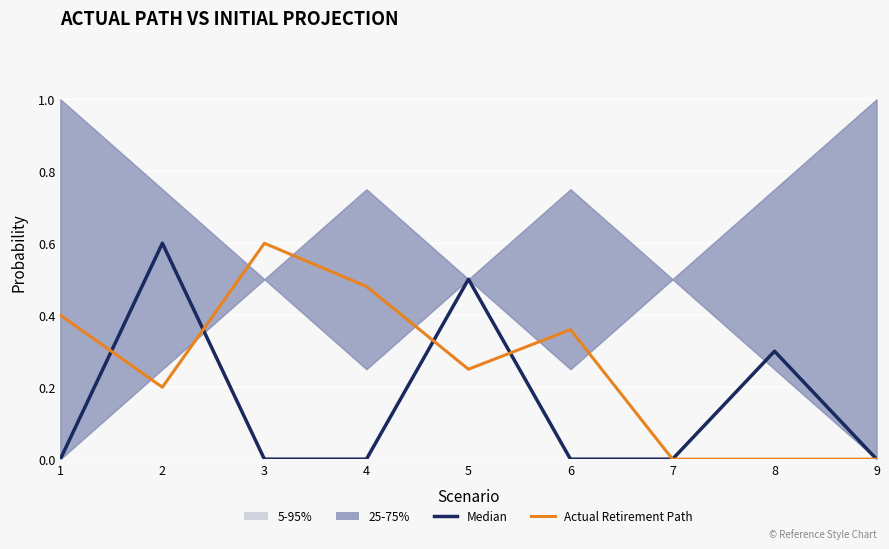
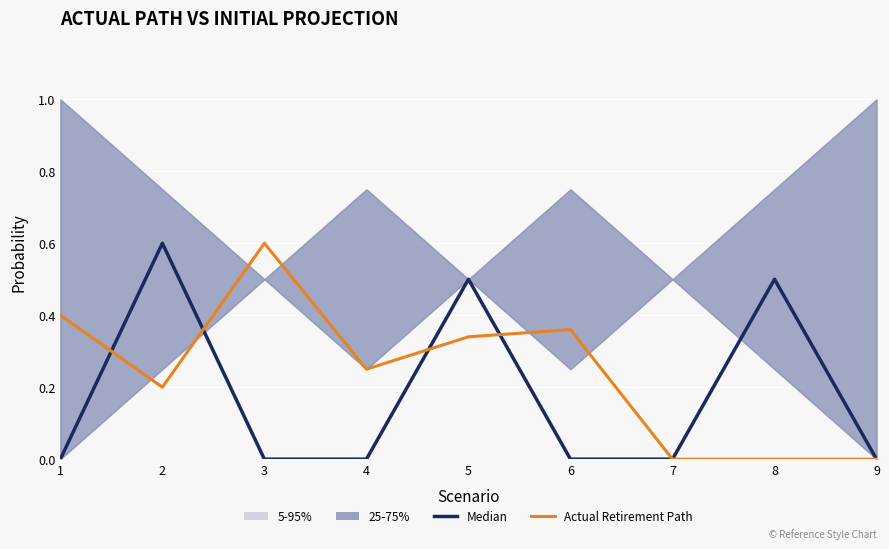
  {
    "Median": {
      "1": 0.0,
      "2": 0.6,
      "3": 0.0,
      "4": 0.0,
      "6": 0.0,
-     "8": 0.3
+     "8": 0.5
    },
    "Actual Retirement Path": {
      "1": 0.40,
      "2": 0.20,
      "3": 0.60,
-     "4": 0.48,
-     "5": 0.25,
+     "4": 0.25,
+     "5": 0.34,
      "6": 0.36,
      "8": 0.00
    }
  }
